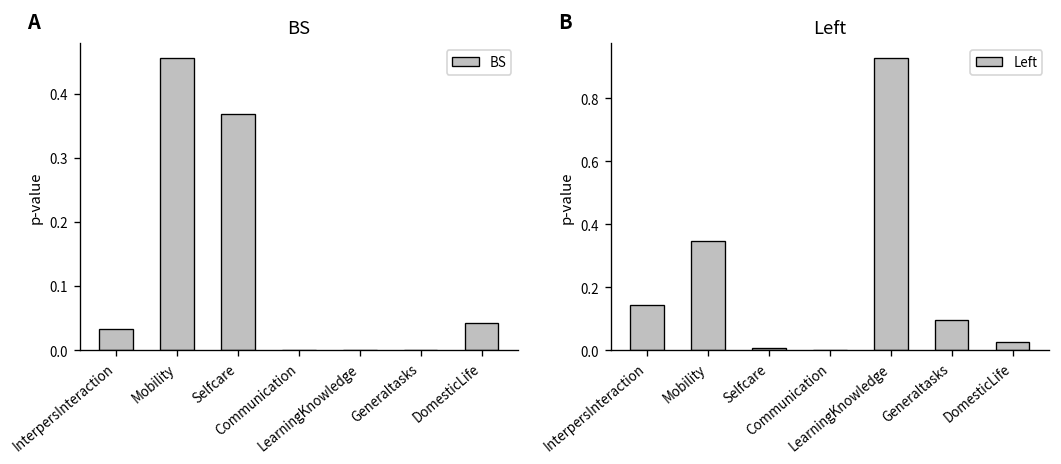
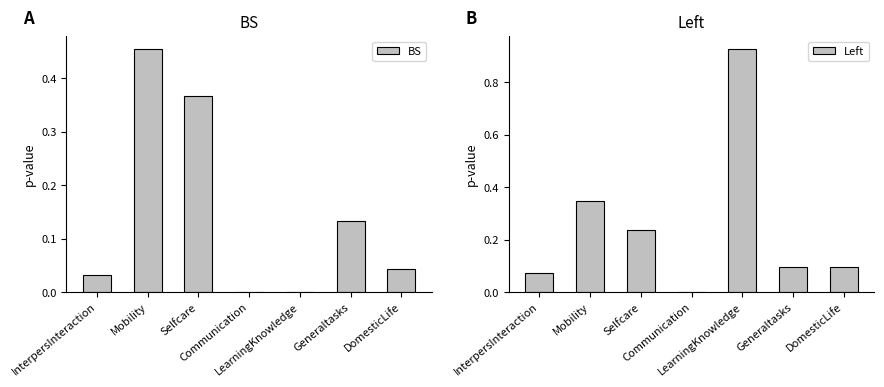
  {
    "BS": {
      "InterpersInteraction": 0.03,
      "Mobility": 0.46,
      "Selfcare": 0.37,
-     "Generaltasks": 0.00,
+     "Generaltasks": 0.13,
      "DomesticLife": 0.04
    },
    "Left": {
-     "InterpersInteraction": 0.14,
+     "InterpersInteraction": 0.07,
      "Mobility": 0.35,
-     "Selfcare": 0.01,
+     "Selfcare": 0.24,
      "LearningKnowledge": 0.93,
      "Generaltasks": 0.09,
-     "DomesticLife": 0.02
+     "DomesticLife": 0.09
    }
  }
